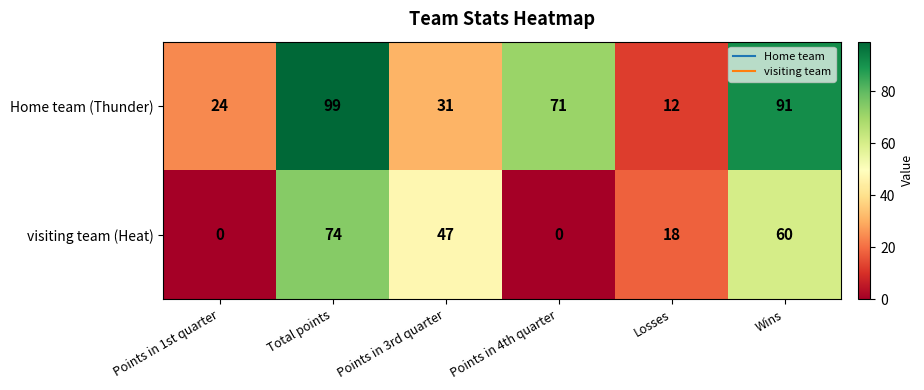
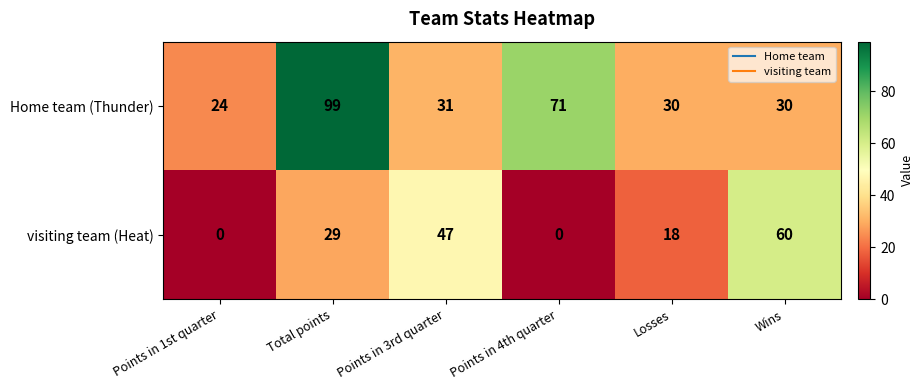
  {
    "Home team (Thunder)": {
      "Points in 1st quarter": 24,
      "Total points": 99,
      "Points in 3rd quarter": 31,
      "Points in 4th quarter": 71,
-     "Losses": 12,
-     "Wins": 91
+     "Losses": 30,
+     "Wins": 30
    },
    "visiting team (Heat)": {
      "Points in 1st quarter": 0,
-     "Total points": 74,
+     "Total points": 29,
      "Points in 3rd quarter": 47,
      "Points in 4th quarter": 0,
      "Losses": 18,
      "Wins": 60
    }
  }
